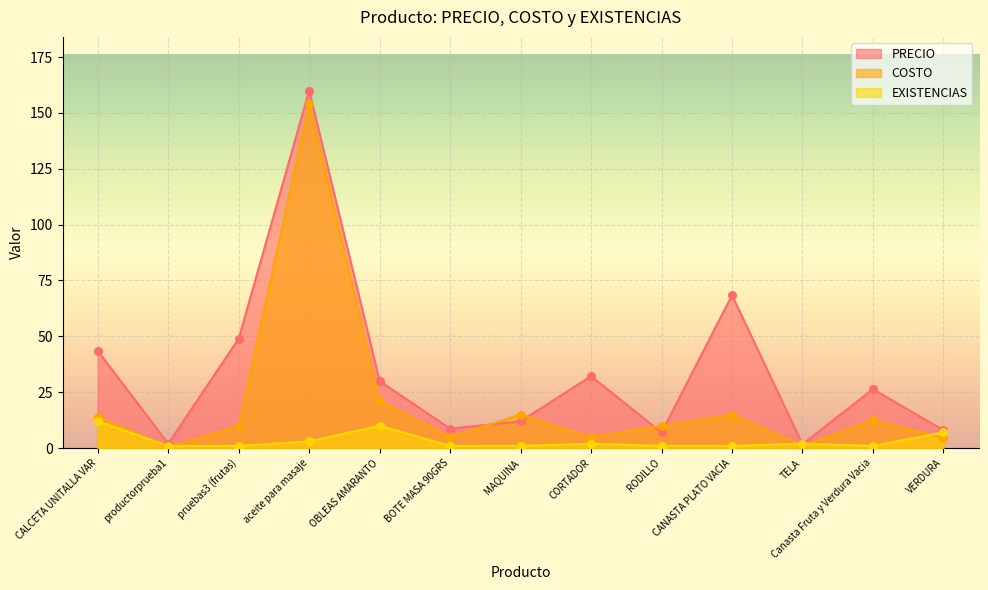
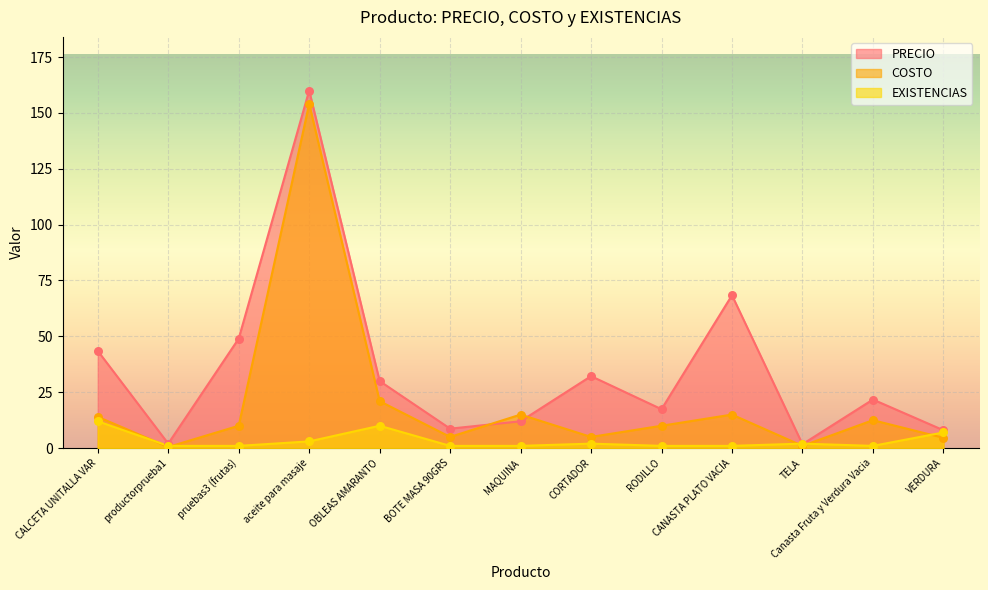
  {
    "PRECIO": {
      "CALCETA UNITALLA VAR": 44,
      "pruebas3 (frutas)": 49,
      "aceite para masaje": 160,
      "OBLEAS AMARANTO": 30,
      "BOTE MASA 90GRS": 9,
      "MAQUINA": 12,
      "CORTADOR": 32,
-     "RODILLO": 7,
+     "RODILLO": 17,
      "CANASTA PLATO VACIA": 68,
-     "Canasta Fruta y Verdura Vacia": 26
+     "Canasta Fruta y Verdura Vacia": 22
    }
  }
